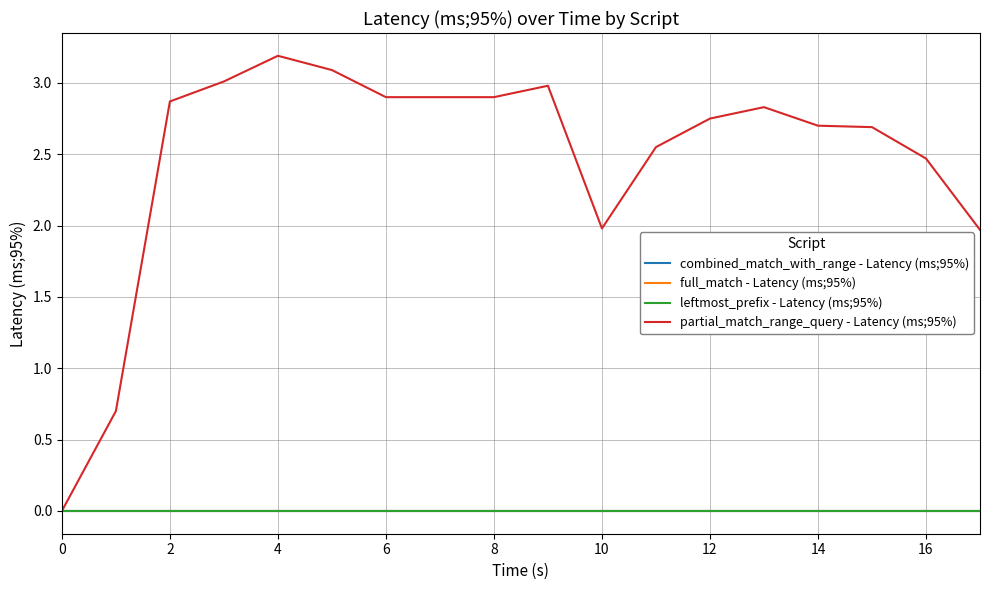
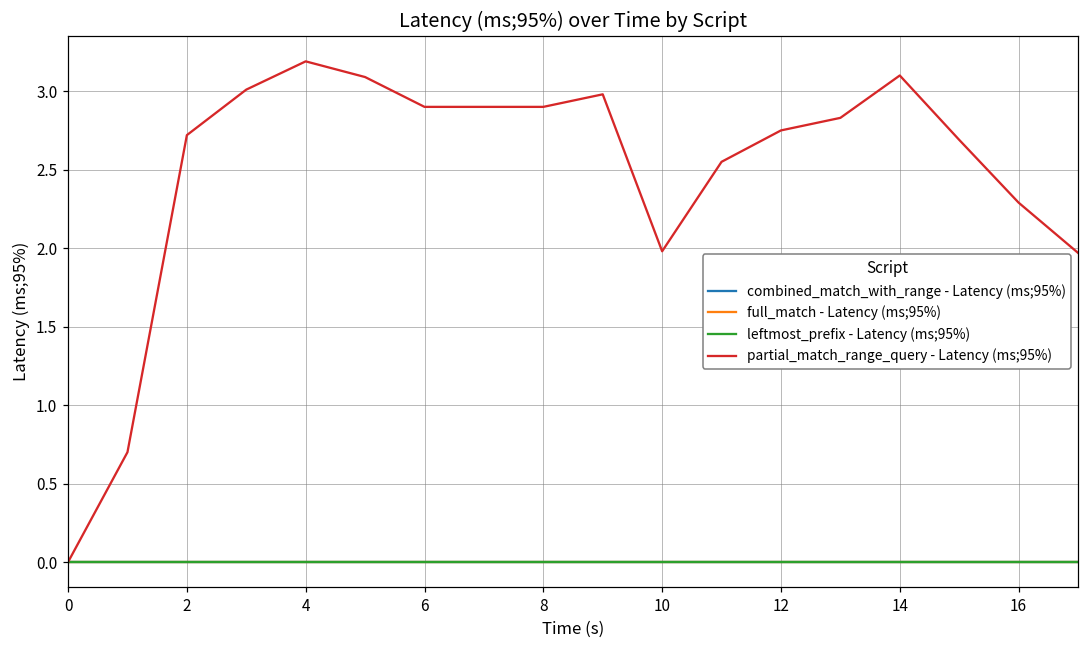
  {
    "leftmost_prefix - Latency (ms;95%)": {
      "2": 0.00,
      "4": 0.00,
      "6": 0.00,
      "8": 0.00,
      "10": 0.00,
      "12": 0.00,
      "14": 0.00,
      "16": 0.00
    },
    "partial_match_range_query - Latency (ms;95%)": {
-     "2": 2.87,
+     "2": 2.72,
      "4": 3.19,
      "6": 2.90,
      "8": 2.90,
      "10": 1.98,
      "12": 2.75,
-     "14": 2.7,
-     "16": 2.47
+     "14": 3.1,
+     "16": 2.29
    }
  }
